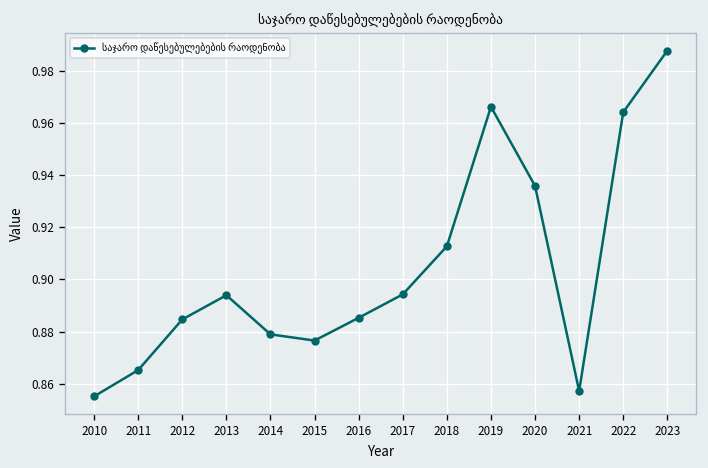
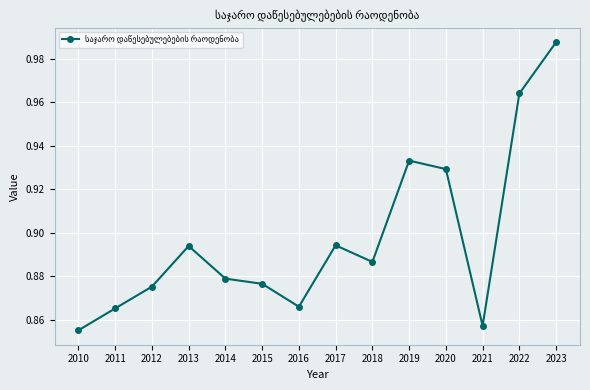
  {
    "2010": 0.855,
    "2011": 0.865,
-   "2012": 0.885,
+   "2012": 0.875,
    "2013": 0.894,
    "2014": 0.879,
    "2015": 0.877,
-   "2016": 0.885,
+   "2016": 0.866,
    "2017": 0.894,
-   "2018": 0.913,
-   "2019": 0.966,
-   "2020": 0.936,
+   "2018": 0.887,
+   "2019": 0.933,
+   "2020": 0.929,
    "2021": 0.857,
    "2022": 0.964,
    "2023": 0.988
  }
